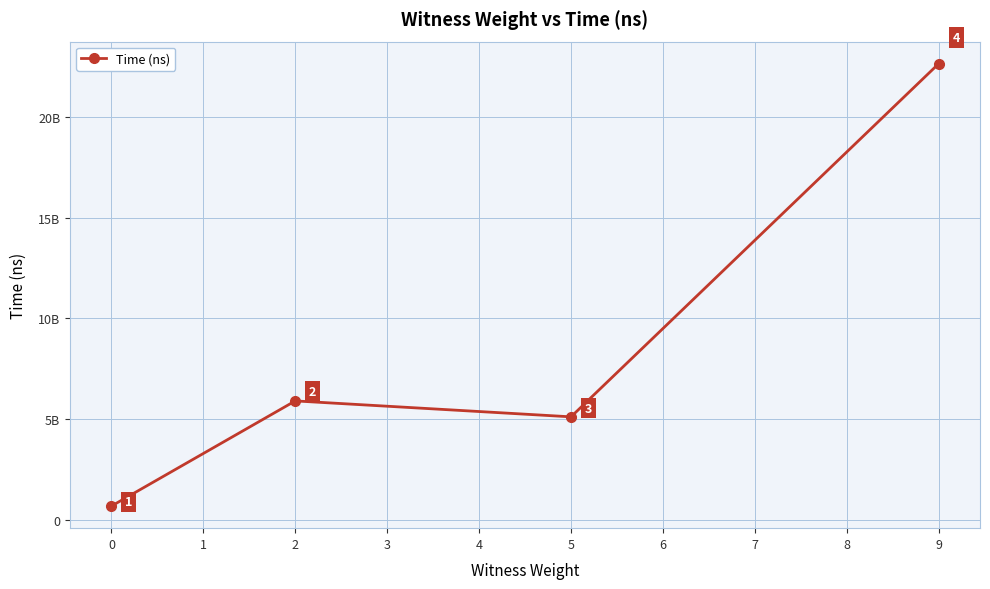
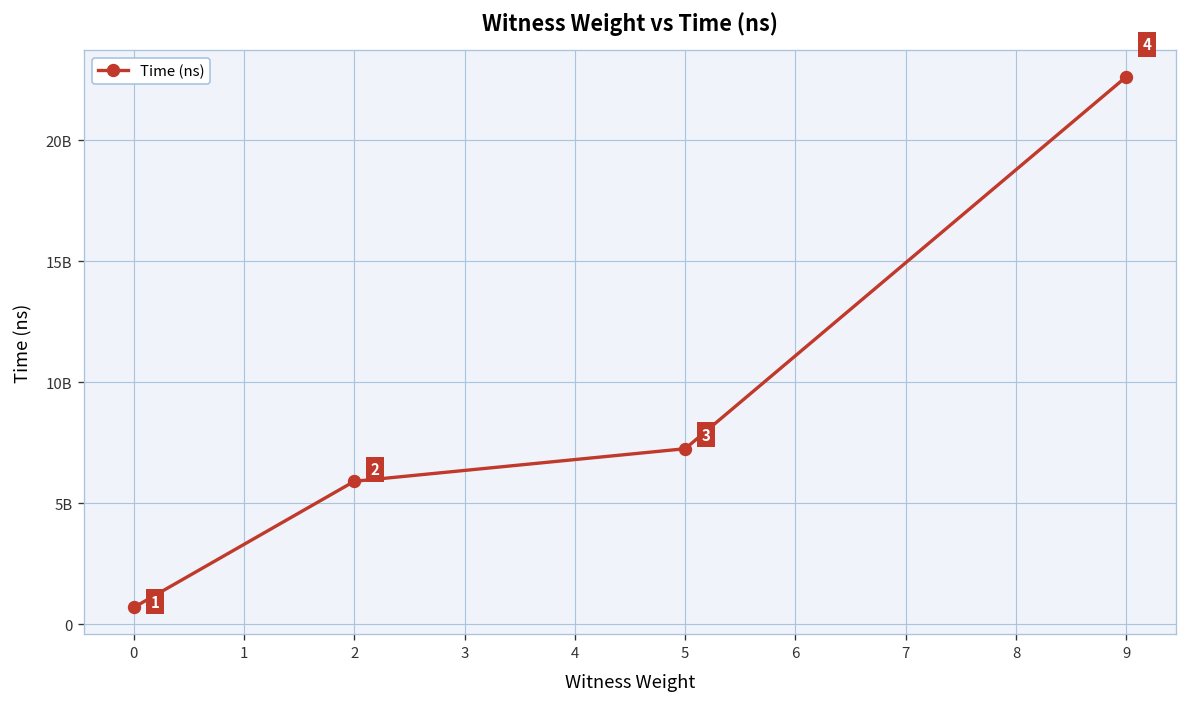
  {
-   "5": 5100000000
+   "5": 7300000000
  }
